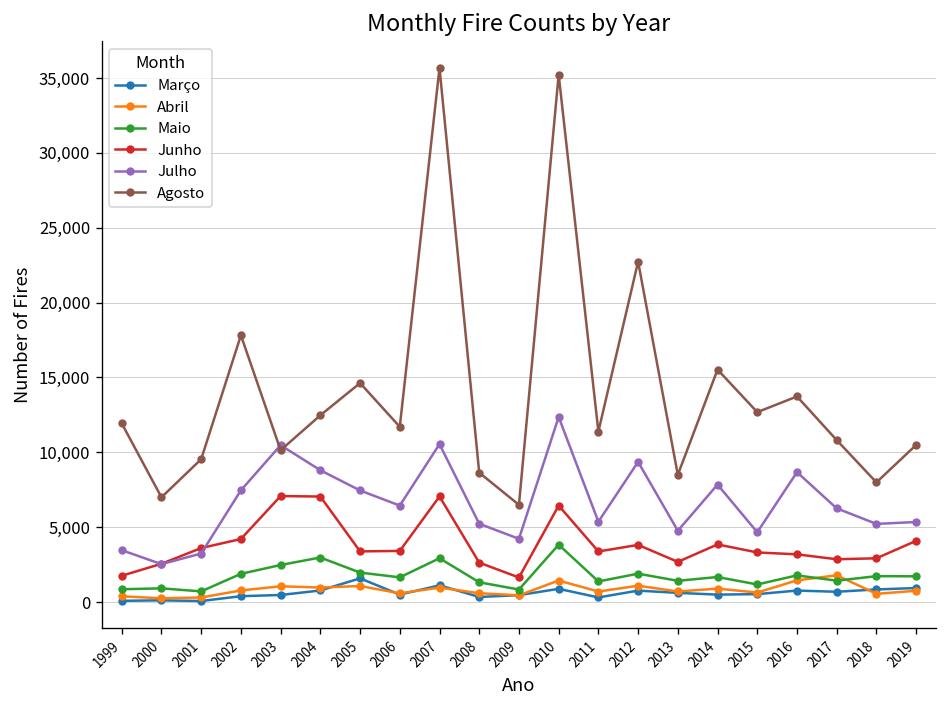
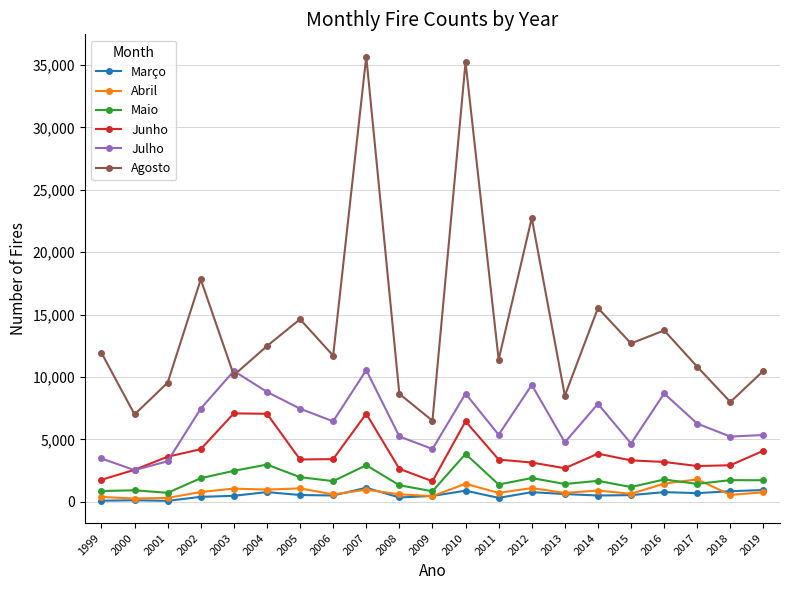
  {
    "Março": {
      "1999": "100",
      "2001": "100",
      "2002": "400",
      "2003": "500",
-     "2005": "1,600",
+     "2005": "500",
      "2008": "300",
      "2010": "900",
      "2011": "300",
      "2012": "800",
      "2014": "500",
      "2016": "800",
      "2017": "700",
      "2018": "800"
    },
    "Abril": {
      "1999": "400",
      "2001": "300",
      "2002": "800",
      "2003": "1,100",
      "2005": "1,100",
      "2008": "600",
      "2010": "1,400",
      "2011": "700",
      "2012": "1,100",
      "2014": "900",
      "2016": "1,400",
      "2017": "1,800",
      "2018": "500"
    },
    "Maio": {
      "1999": "900",
      "2000": "900",
      "2001": "700",
      "2002": "1,900",
      "2003": "2,500",
      "2004": "3,000",
      "2005": "2,000",
      "2006": "1,700",
      "2007": "2,900",
      "2008": "1,300",
      "2009": "800",
      "2010": "3,800",
      "2011": "1,400",
      "2012": "1,900",
      "2013": "1,400",
      "2014": "1,700",
      "2015": "1,200",
      "2016": "1,800",
      "2017": "1,400",
      "2018": "1,700",
      "2019": "1,700"
    },
    "Junho": {
      "1999": "1,800",
      "2001": "3,600",
      "2002": "4,200",
      "2003": "7,100",
      "2004": "7,000",
      "2005": "3,400",
      "2006": "3,400",
      "2007": "7,100",
      "2008": "2,600",
      "2009": "1,600",
      "2010": "6,400",
      "2011": "3,400",
-     "2012": "3,800",
+     "2012": "3,100",
      "2013": "2,700",
      "2014": "3,800",
      "2015": "3,300",
      "2016": "3,200",
      "2017": "2,900",
      "2018": "2,900",
      "2019": "4,100"
    },
    "Julho": {
      "1999": "3,500",
      "2001": "3,200",
      "2002": "7,500",
      "2003": "10,500",
      "2004": "8,800",
      "2005": "7,500",
      "2006": "6,400",
      "2007": "10,500",
      "2008": "5,200",
      "2009": "4,200",
-     "2010": "12,400",
+     "2010": "8,700",
      "2011": "5,400",
      "2012": "9,400",
      "2013": "4,800",
      "2014": "7,800",
      "2015": "4,700",
      "2016": "8,700",
      "2017": "6,300",
      "2018": "5,200",
      "2019": "5,300"
    },
    "Agosto": {
      "1999": "11,900",
      "2000": "7,000",
      "2001": "9,500",
      "2002": "17,800",
      "2003": "10,100",
      "2004": "12,500",
      "2005": "14,600",
      "2006": "11,700",
      "2007": "35,700",
      "2008": "8,600",
      "2009": "6,500",
      "2010": "35,200",
      "2011": "11,400",
      "2012": "22,700",
      "2013": "8,500",
      "2014": "15,500",
      "2015": "12,700",
      "2016": "13,700",
      "2017": "10,800",
      "2018": "8,000",
      "2019": "10,500"
    }
  }
